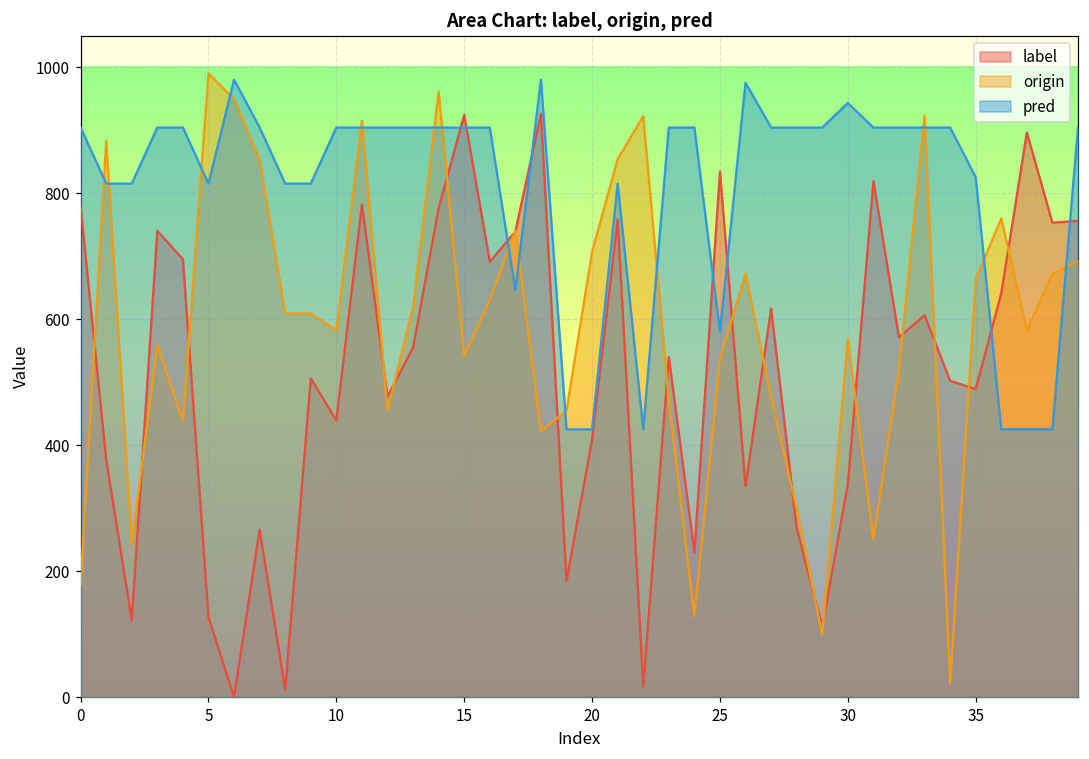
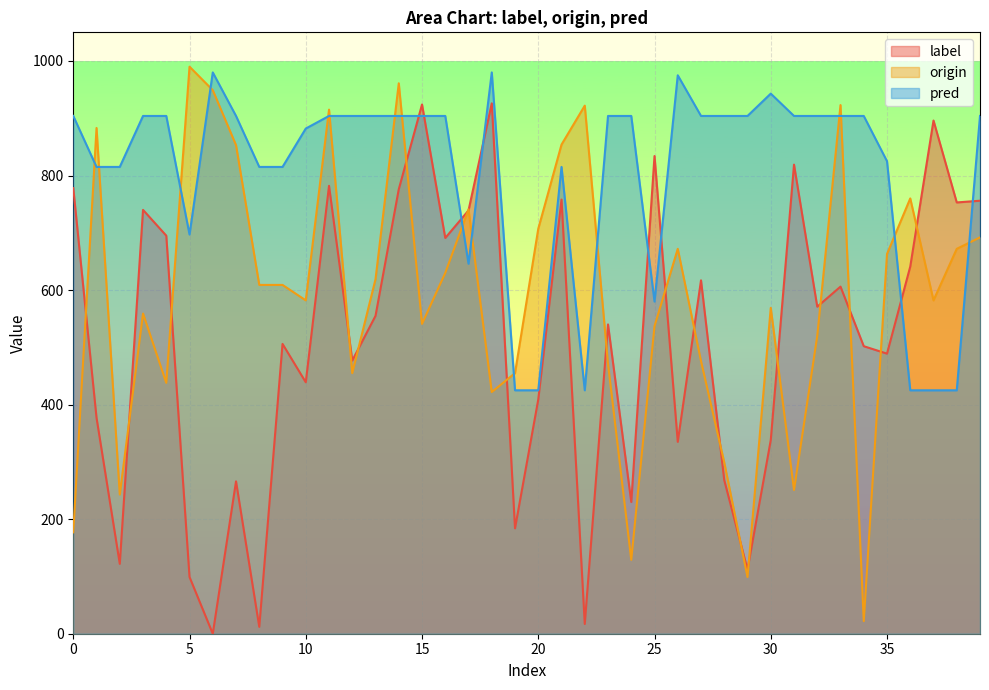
  {
    "label": {
      "0": 780,
-     "5": 130,
+     "5": 100,
      "10": 440,
      "15": 920,
      "20": 410,
      "25": 830,
      "30": 340,
      "35": 490
    },
    "origin": {
      "0": 180,
      "5": 990,
      "10": 580,
      "15": 540,
      "20": 710,
      "25": 540,
      "30": 570,
      "35": 660
    },
    "pred": {
      "0": 900,
-     "5": 820,
-     "10": 900,
+     "5": 700,
+     "10": 880,
      "15": 900,
      "20": 430,
      "25": 580,
      "30": 940,
      "35": 830
    }
  }
